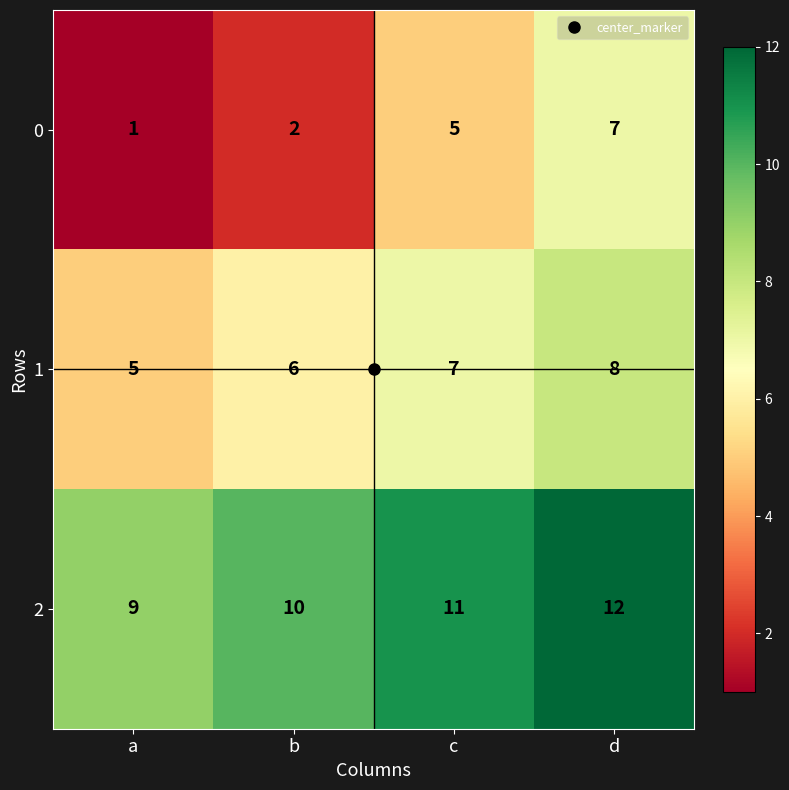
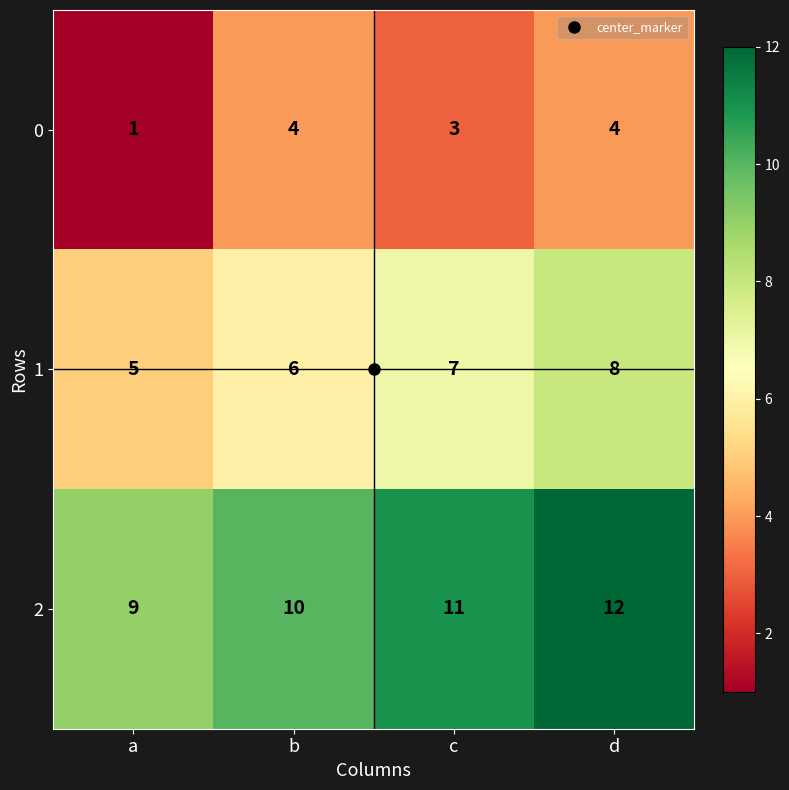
  {
    "0": {
      "a": 1,
-     "b": 2,
-     "c": 5,
-     "d": 7
+     "b": 4,
+     "c": 3,
+     "d": 4
    },
    "1": {
      "a": 5,
      "b": 6,
      "c": 7,
      "d": 8
    },
    "2": {
      "a": 9,
      "b": 10,
      "c": 11,
      "d": 12
    }
  }
